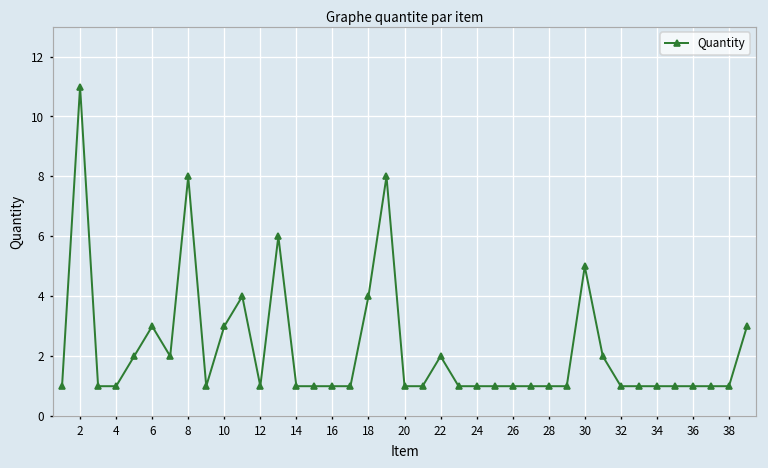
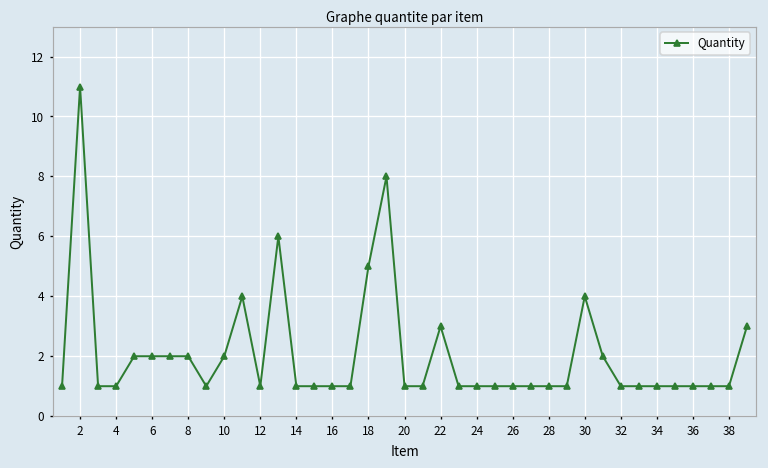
  {
    "2": 11,
    "4": 1,
-   "6": 3,
-   "8": 8,
-   "10": 3,
+   "6": 2,
+   "8": 2,
+   "10": 2,
    "12": 1,
    "14": 1,
    "16": 1,
-   "18": 4,
+   "18": 5,
    "20": 1,
-   "22": 2,
+   "22": 3,
    "24": 1,
    "26": 1,
    "28": 1,
-   "30": 5,
+   "30": 4,
    "32": 1,
    "34": 1,
    "36": 1,
    "38": 1
  }
